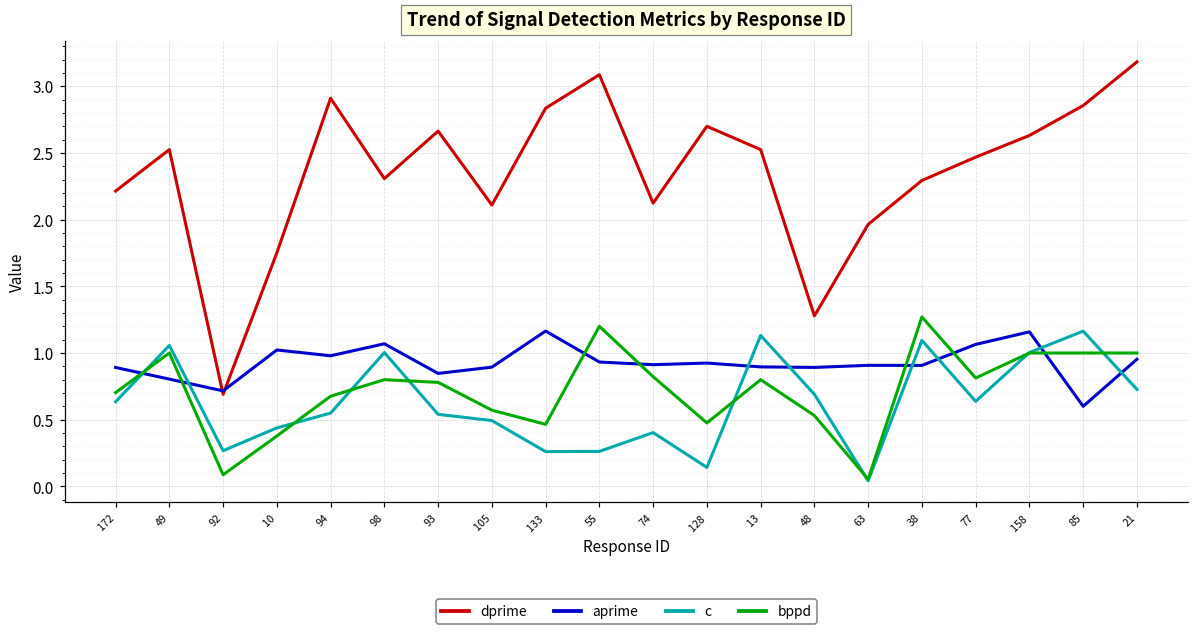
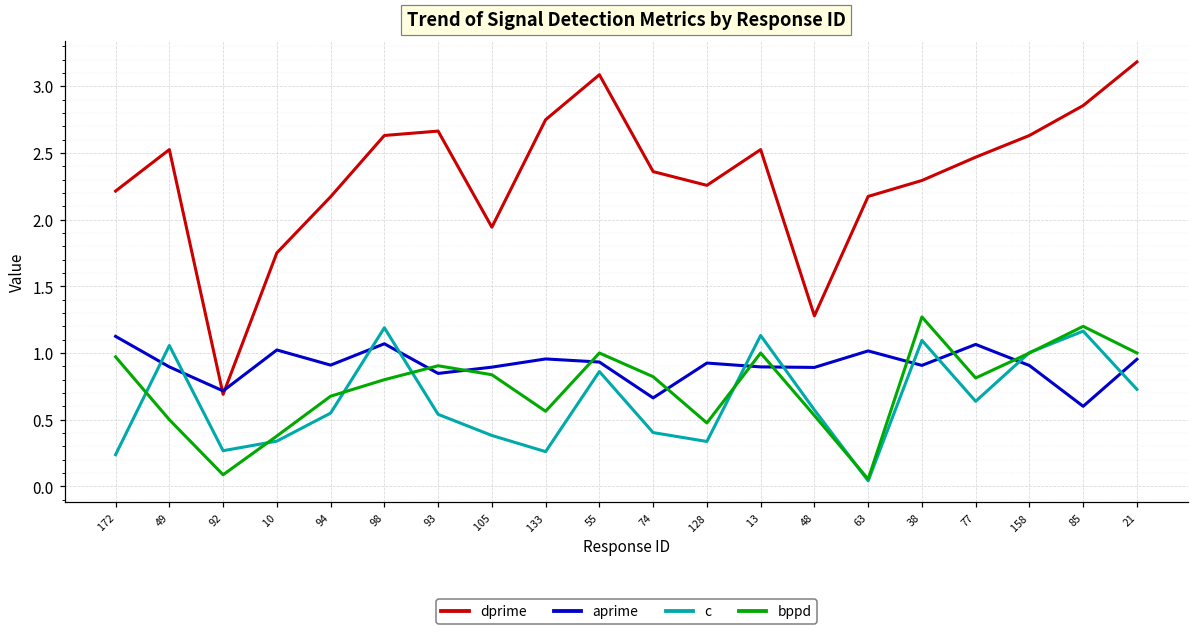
  {
    "dprime": {
      "172": 2.21,
      "49": 2.52,
      "92": 0.69,
      "10": 1.75,
-     "94": 2.91,
-     "98": 2.31,
+     "94": 2.17,
+     "98": 2.63,
      "93": 2.66,
-     "105": 2.11,
-     "133": 2.84,
+     "105": 1.94,
+     "133": 2.75,
      "55": 3.09,
-     "74": 2.12,
-     "128": 2.70,
+     "74": 2.36,
+     "128": 2.26,
      "13": 2.52,
      "48": 1.28,
-     "63": 1.96,
+     "63": 2.17,
      "38": 2.29,
      "77": 2.47,
      "158": 2.63,
      "85": 2.85,
      "21": 3.18
    },
    "aprime": {
-     "172": 0.89,
-     "49": 0.80,
+     "172": 1.12,
+     "49": 0.90,
      "92": 0.72,
      "10": 1.02,
-     "94": 0.98,
+     "94": 0.91,
      "98": 1.07,
      "93": 0.85,
      "105": 0.89,
-     "133": 1.16,
+     "133": 0.96,
      "55": 0.93,
-     "74": 0.91,
+     "74": 0.66,
      "128": 0.92,
      "13": 0.90,
      "48": 0.89,
-     "63": 0.91,
+     "63": 1.02,
      "38": 0.91,
      "77": 1.06,
-     "158": 1.16,
+     "158": 0.91,
      "85": 0.60,
      "21": 0.95
    },
    "c": {
-     "172": 0.63,
+     "172": 0.24,
      "49": 1.06,
      "92": 0.27,
-     "10": 0.44,
+     "10": 0.34,
      "94": 0.55,
-     "98": 1.00,
+     "98": 1.19,
      "93": 0.54,
-     "105": 0.49,
+     "105": 0.38,
      "133": 0.26,
-     "55": 0.26,
+     "55": 0.86,
      "74": 0.40,
-     "128": 0.14,
+     "128": 0.34,
      "13": 1.13,
-     "48": 0.69,
+     "48": 0.57,
      "38": 1.09,
      "77": 0.64,
      "85": 1.16,
      "21": 0.73
    },
    "bppd": {
-     "172": 0.70,
-     "49": 1.0,
+     "172": 0.97,
+     "49": 0.5,
      "92": 0.09,
      "10": 0.38,
      "94": 0.68,
      "98": 0.80,
-     "93": 0.78,
-     "105": 0.57,
-     "133": 0.47,
-     "55": 1.2,
+     "93": 0.90,
+     "105": 0.84,
+     "133": 0.56,
+     "55": 1.0,
      "74": 0.82,
      "128": 0.48,
-     "13": 0.8,
+     "13": 1.0,
      "48": 0.53,
      "38": 1.27,
      "77": 0.81,
-     "85": 1.0,
+     "85": 1.2,
      "21": 1.00
    }
  }
